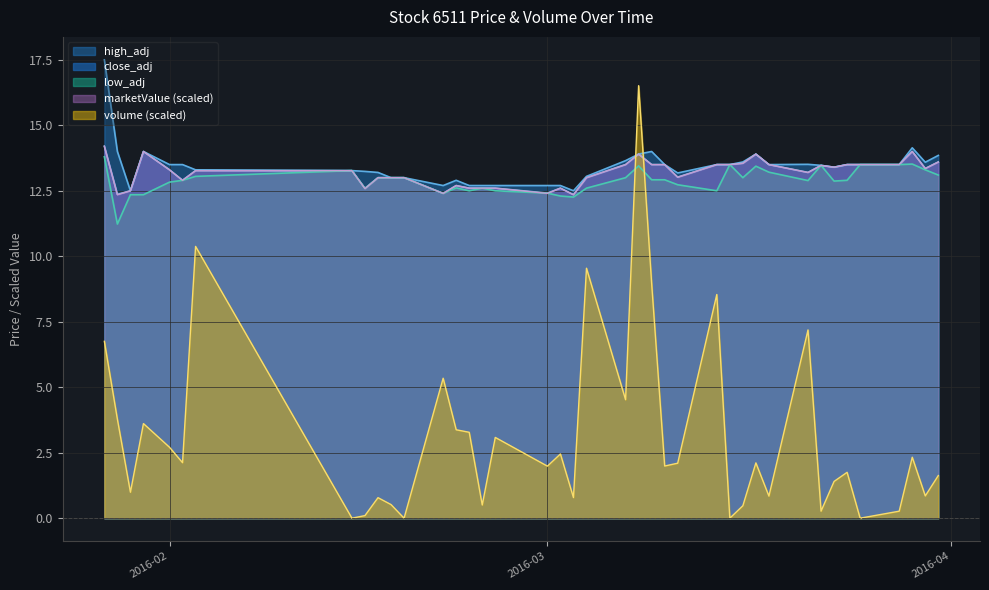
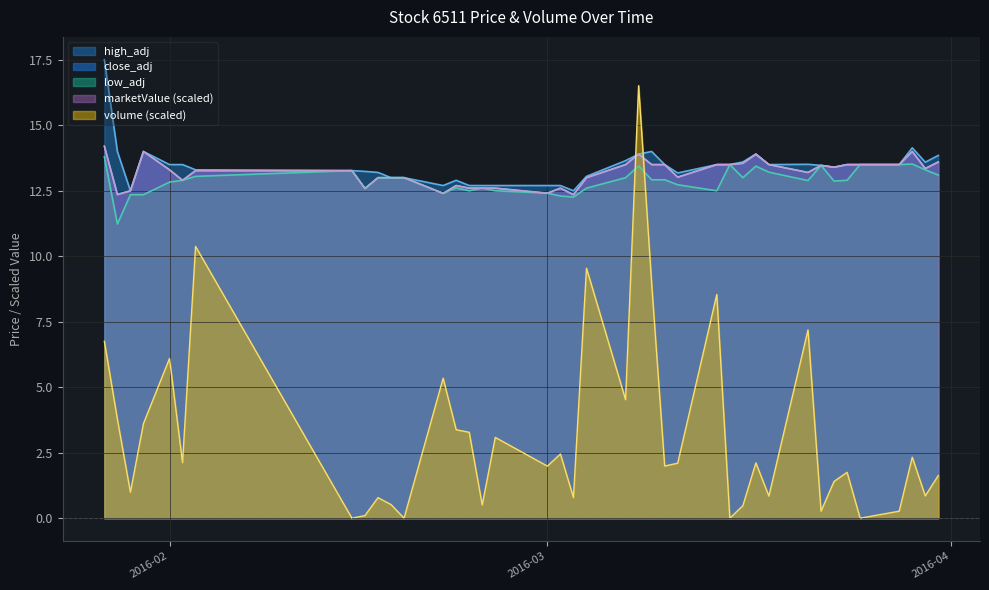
  {
    "volume (scaled)": {
-     "2016-02": 2.7,
+     "2016-02": 6.1,
      "2016-03": 2.0
    }
  }
